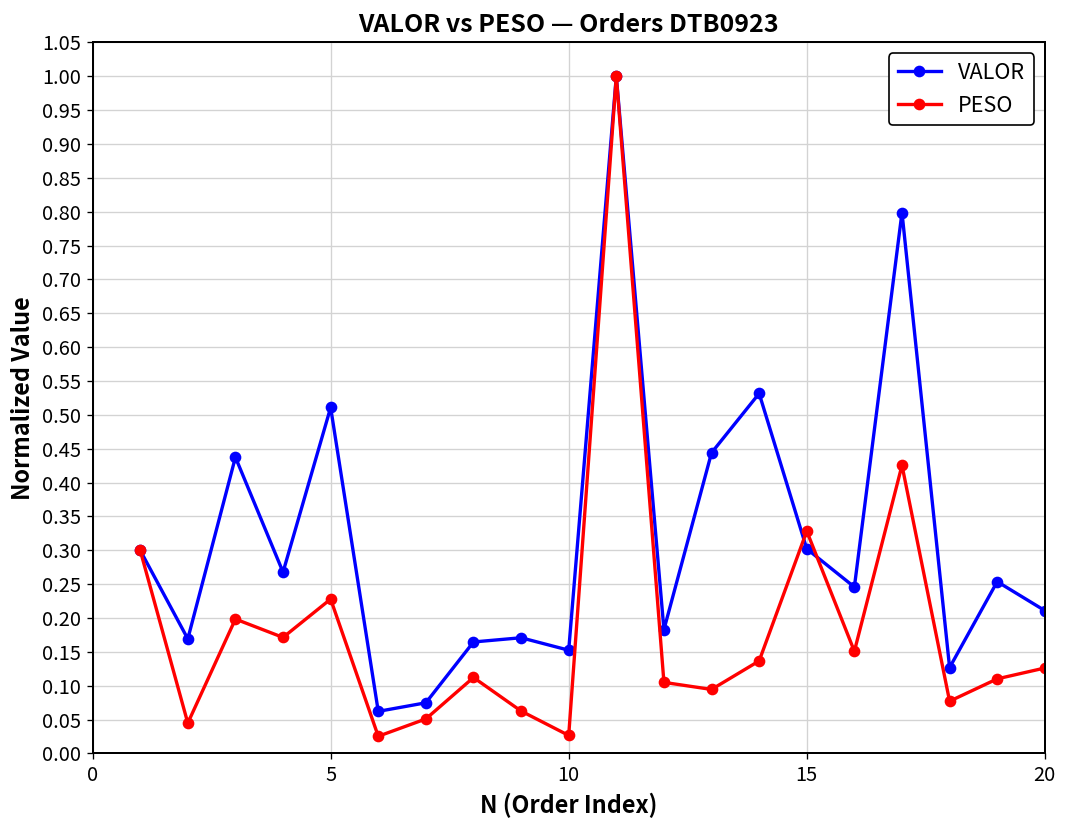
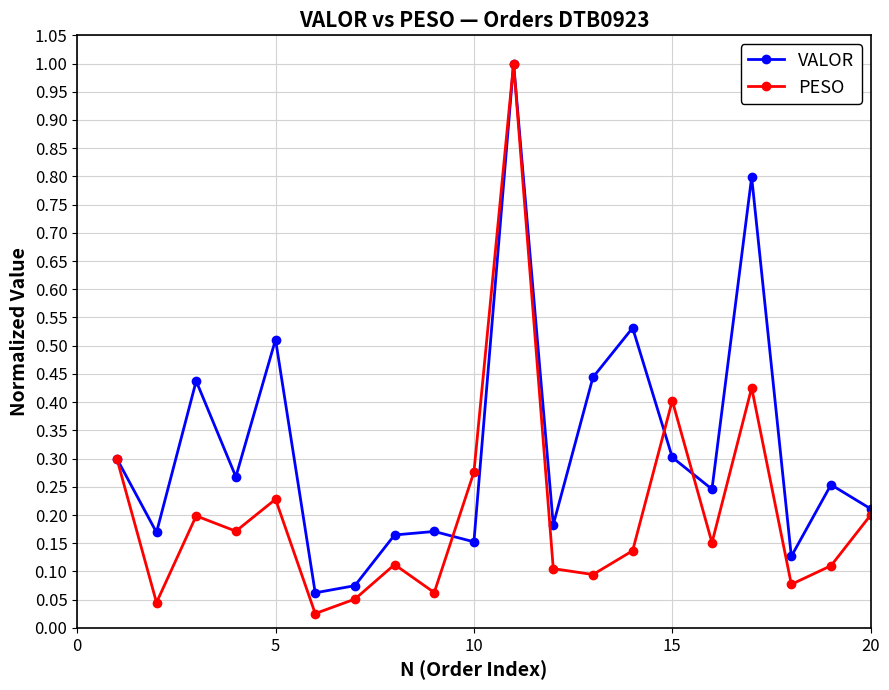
  {
    "VALOR": {
      "5": 0.51,
      "10": 0.15,
      "15": 0.30,
      "20": 0.21
    },
    "PESO": {
      "5": 0.23,
-     "10": 0.03,
-     "15": 0.33,
-     "20": 0.13
+     "10": 0.28,
+     "15": 0.40,
+     "20": 0.20
    }
  }
